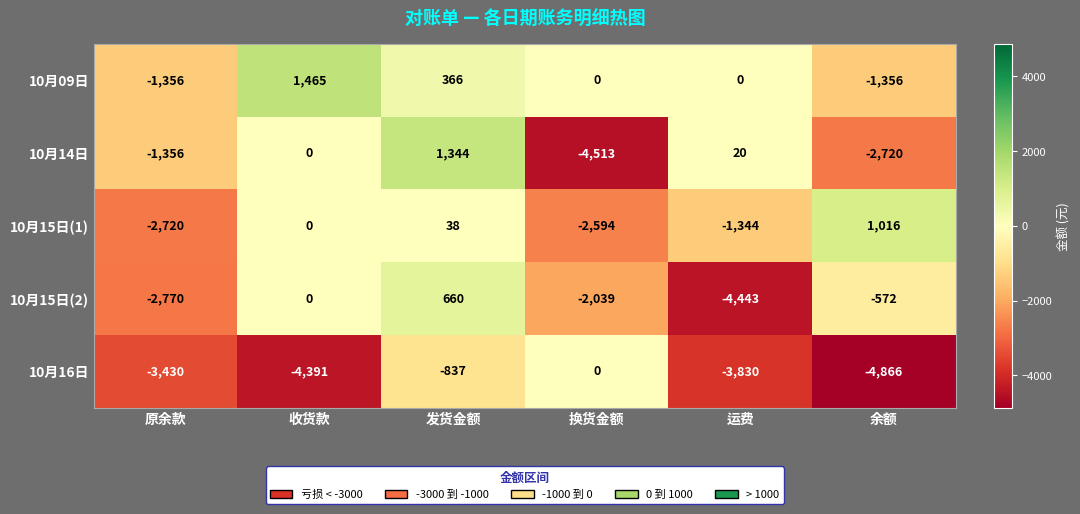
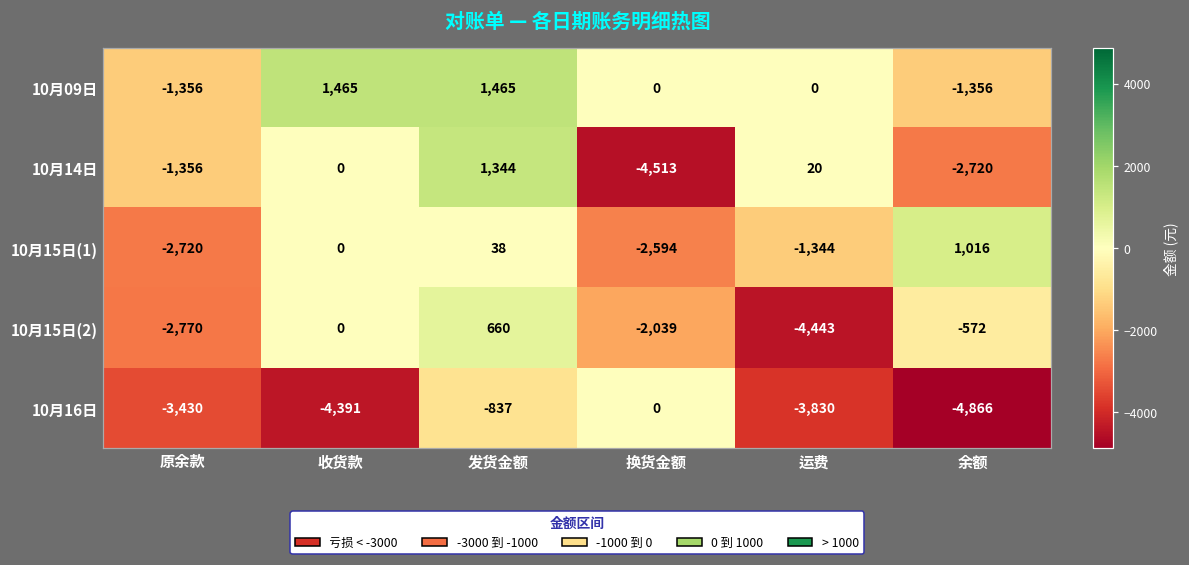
  {
    "10月09日": {
      "原余款": "-1,356",
      "收货款": "1,465",
-     "发货金额": "366",
+     "发货金额": "1,465",
      "换货金额": "0",
      "运费": "0",
      "余额": "-1,356"
    },
    "10月14日": {
      "原余款": "-1,356",
      "收货款": "0",
      "发货金额": "1,344",
      "换货金额": "-4,513",
      "运费": "20",
      "余额": "-2,720"
    },
    "10月15日(1)": {
      "原余款": "-2,720",
      "收货款": "0",
      "发货金额": "38",
      "换货金额": "-2,594",
      "运费": "-1,344",
      "余额": "1,016"
    },
    "10月15日(2)": {
      "原余款": "-2,770",
      "收货款": "0",
      "发货金额": "660",
      "换货金额": "-2,039",
      "运费": "-4,443",
      "余额": "-572"
    },
    "10月16日": {
      "原余款": "-3,430",
      "收货款": "-4,391",
      "发货金额": "-837",
      "换货金额": "0",
      "运费": "-3,830",
      "余额": "-4,866"
    }
  }
